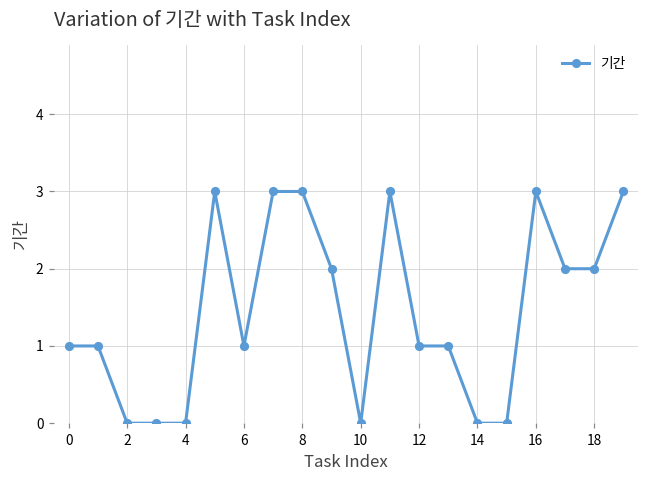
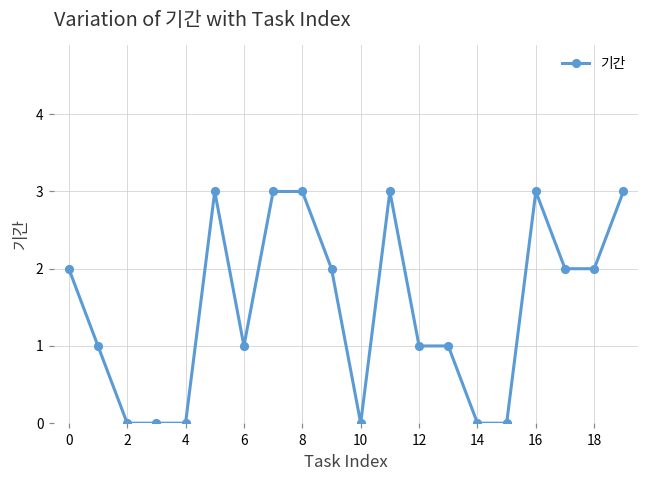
  {
-   "0": 1,
+   "0": 2,
    "2": 0,
    "4": 0,
    "6": 1,
    "8": 3,
    "10": 0,
    "12": 1,
    "14": 0,
    "16": 3,
    "18": 2
  }
